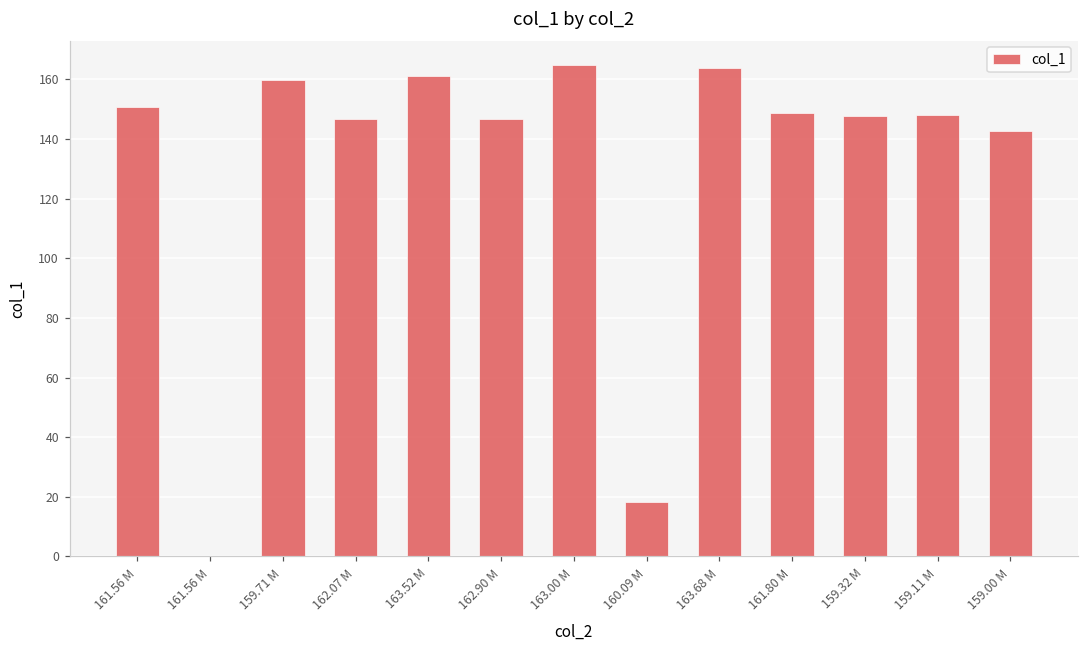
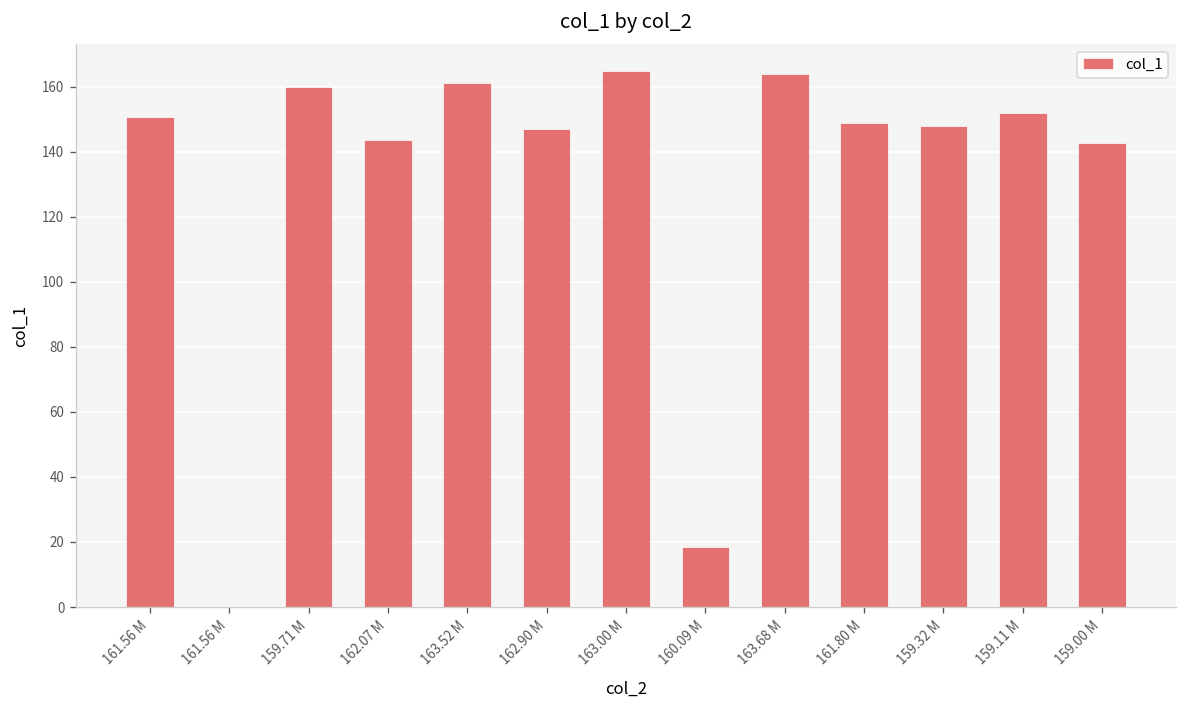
  {
    "159.71 M": 160,
-   "162.07 M": 147,
+   "162.07 M": 144,
    "163.52 M": 161,
    "162.90 M": 147,
    "163.00 M": 165,
    "160.09 M": 18,
    "163.68 M": 164,
    "161.80 M": 149,
    "159.32 M": 148,
-   "159.11 M": 148,
+   "159.11 M": 152,
    "159.00 M": 143
  }
